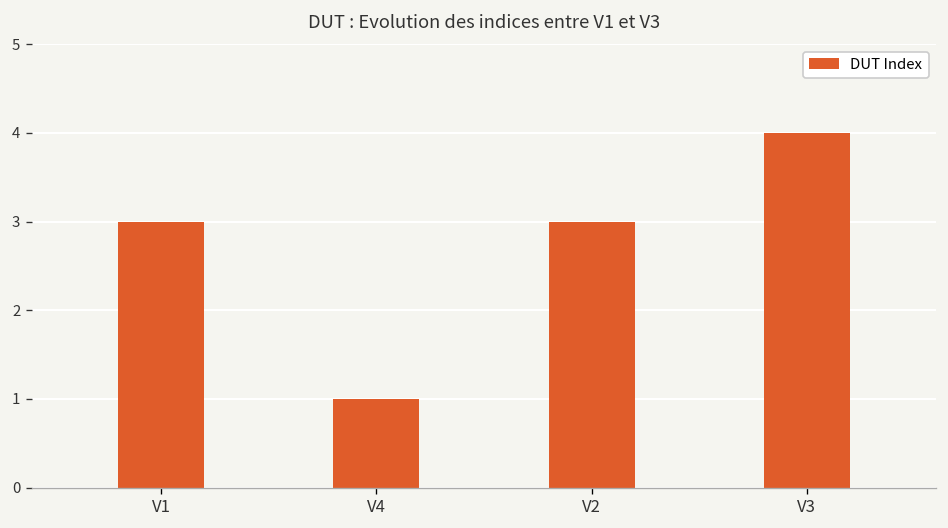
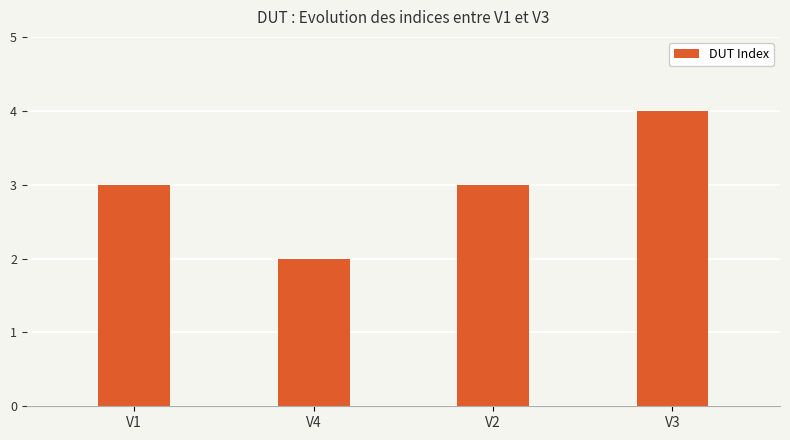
  {
    "V1": 3,
-   "V4": 1,
+   "V4": 2,
    "V2": 3,
    "V3": 4
  }
